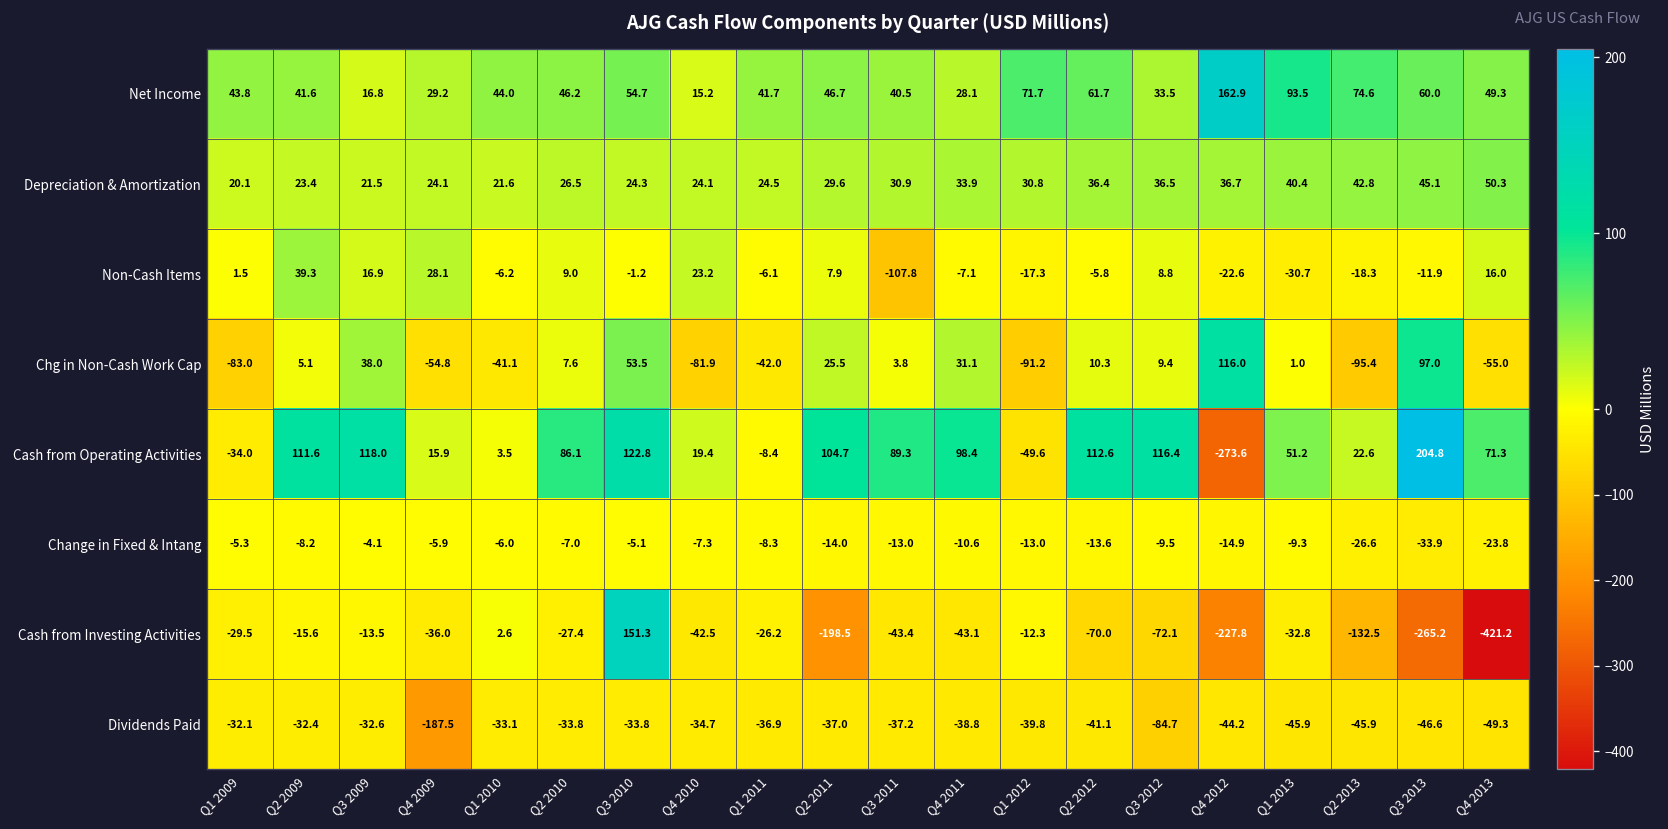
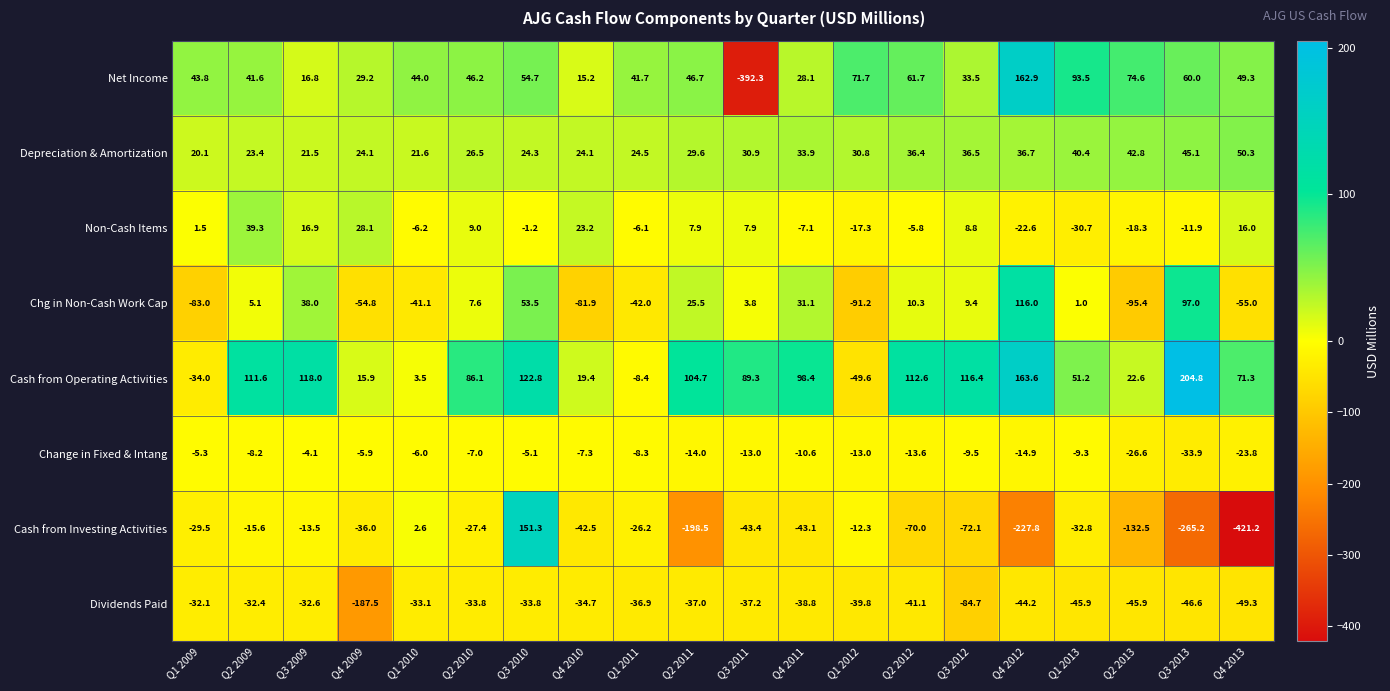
  {
    "Net Income": {
      "Q1 2009": 43.8,
      "Q2 2009": 41.6,
      "Q3 2009": 16.8,
      "Q4 2009": 29.2,
      "Q1 2010": 44.0,
      "Q2 2010": 46.2,
      "Q3 2010": 54.7,
      "Q4 2010": 15.2,
      "Q1 2011": 41.7,
      "Q2 2011": 46.7,
-     "Q3 2011": 40.5,
+     "Q3 2011": -392.3,
      "Q4 2011": 28.1,
      "Q1 2012": 71.7,
      "Q2 2012": 61.7,
      "Q3 2012": 33.5,
      "Q4 2012": 162.9,
      "Q1 2013": 93.5,
      "Q2 2013": 74.6,
      "Q3 2013": 60.0,
      "Q4 2013": 49.3
    },
    "Depreciation & Amortization": {
      "Q1 2009": 20.1,
      "Q2 2009": 23.4,
      "Q3 2009": 21.5,
      "Q4 2009": 24.1,
      "Q1 2010": 21.6,
      "Q2 2010": 26.5,
      "Q3 2010": 24.3,
      "Q4 2010": 24.1,
      "Q1 2011": 24.5,
      "Q2 2011": 29.6,
      "Q3 2011": 30.9,
      "Q4 2011": 33.9,
      "Q1 2012": 30.8,
      "Q2 2012": 36.4,
      "Q3 2012": 36.5,
      "Q4 2012": 36.7,
      "Q1 2013": 40.4,
      "Q2 2013": 42.8,
      "Q3 2013": 45.1,
      "Q4 2013": 50.3
    },
    "Non-Cash Items": {
      "Q1 2009": 1.5,
      "Q2 2009": 39.3,
      "Q3 2009": 16.9,
      "Q4 2009": 28.1,
      "Q1 2010": -6.2,
      "Q2 2010": 9.0,
      "Q3 2010": -1.2,
      "Q4 2010": 23.2,
      "Q1 2011": -6.1,
      "Q2 2011": 7.9,
-     "Q3 2011": -107.8,
+     "Q3 2011": 7.9,
      "Q4 2011": -7.1,
      "Q1 2012": -17.3,
      "Q2 2012": -5.8,
      "Q3 2012": 8.8,
      "Q4 2012": -22.6,
      "Q1 2013": -30.7,
      "Q2 2013": -18.3,
      "Q3 2013": -11.9,
      "Q4 2013": 16.0
    },
    "Chg in Non-Cash Work Cap": {
      "Q1 2009": -83.0,
      "Q2 2009": 5.1,
      "Q3 2009": 38.0,
      "Q4 2009": -54.8,
      "Q1 2010": -41.1,
      "Q2 2010": 7.6,
      "Q3 2010": 53.5,
      "Q4 2010": -81.9,
      "Q1 2011": -42.0,
      "Q2 2011": 25.5,
      "Q3 2011": 3.8,
      "Q4 2011": 31.1,
      "Q1 2012": -91.2,
      "Q2 2012": 10.3,
      "Q3 2012": 9.4,
      "Q4 2012": 116.0,
      "Q1 2013": 1.0,
      "Q2 2013": -95.4,
      "Q3 2013": 97.0,
      "Q4 2013": -55.0
    },
    "Cash from Operating Activities": {
      "Q1 2009": -34.0,
      "Q2 2009": 111.6,
      "Q3 2009": 118.0,
      "Q4 2009": 15.9,
      "Q1 2010": 3.5,
      "Q2 2010": 86.1,
      "Q3 2010": 122.8,
      "Q4 2010": 19.4,
      "Q1 2011": -8.4,
      "Q2 2011": 104.7,
      "Q3 2011": 89.3,
      "Q4 2011": 98.4,
      "Q1 2012": -49.6,
      "Q2 2012": 112.6,
      "Q3 2012": 116.4,
-     "Q4 2012": -273.6,
+     "Q4 2012": 163.6,
      "Q1 2013": 51.2,
      "Q2 2013": 22.6,
      "Q3 2013": 204.8,
      "Q4 2013": 71.3
    },
    "Change in Fixed & Intang": {
      "Q1 2009": -5.3,
      "Q2 2009": -8.2,
      "Q3 2009": -4.1,
      "Q4 2009": -5.9,
      "Q1 2010": -6.0,
      "Q2 2010": -7.0,
      "Q3 2010": -5.1,
      "Q4 2010": -7.3,
      "Q1 2011": -8.3,
      "Q2 2011": -14.0,
      "Q3 2011": -13.0,
      "Q4 2011": -10.6,
      "Q1 2012": -13.0,
      "Q2 2012": -13.6,
      "Q3 2012": -9.5,
      "Q4 2012": -14.9,
      "Q1 2013": -9.3,
      "Q2 2013": -26.6,
      "Q3 2013": -33.9,
      "Q4 2013": -23.8
    },
    "Cash from Investing Activities": {
      "Q1 2009": -29.5,
      "Q2 2009": -15.6,
      "Q3 2009": -13.5,
      "Q4 2009": -36.0,
      "Q1 2010": 2.6,
      "Q2 2010": -27.4,
      "Q3 2010": 151.3,
      "Q4 2010": -42.5,
      "Q1 2011": -26.2,
      "Q2 2011": -198.5,
      "Q3 2011": -43.4,
      "Q4 2011": -43.1,
      "Q1 2012": -12.3,
      "Q2 2012": -70.0,
      "Q3 2012": -72.1,
      "Q4 2012": -227.8,
      "Q1 2013": -32.8,
      "Q2 2013": -132.5,
      "Q3 2013": -265.2,
      "Q4 2013": -421.2
    },
    "Dividends Paid": {
      "Q1 2009": -32.1,
      "Q2 2009": -32.4,
      "Q3 2009": -32.6,
      "Q4 2009": -187.5,
      "Q1 2010": -33.1,
      "Q2 2010": -33.8,
      "Q3 2010": -33.8,
      "Q4 2010": -34.7,
      "Q1 2011": -36.9,
      "Q2 2011": -37.0,
      "Q3 2011": -37.2,
      "Q4 2011": -38.8,
      "Q1 2012": -39.8,
      "Q2 2012": -41.1,
      "Q3 2012": -84.7,
      "Q4 2012": -44.2,
      "Q1 2013": -45.9,
      "Q2 2013": -45.9,
      "Q3 2013": -46.6,
      "Q4 2013": -49.3
    }
  }
